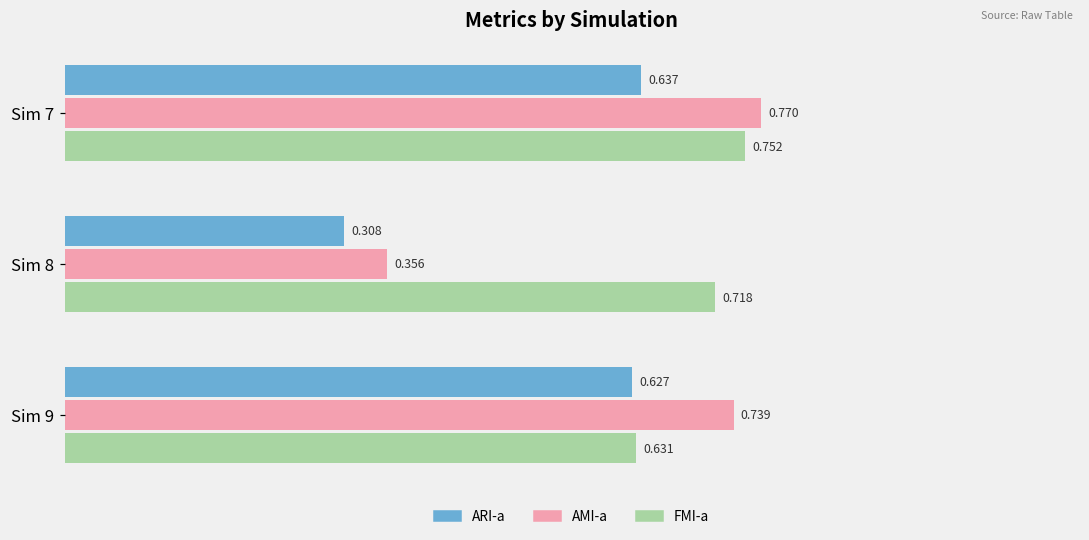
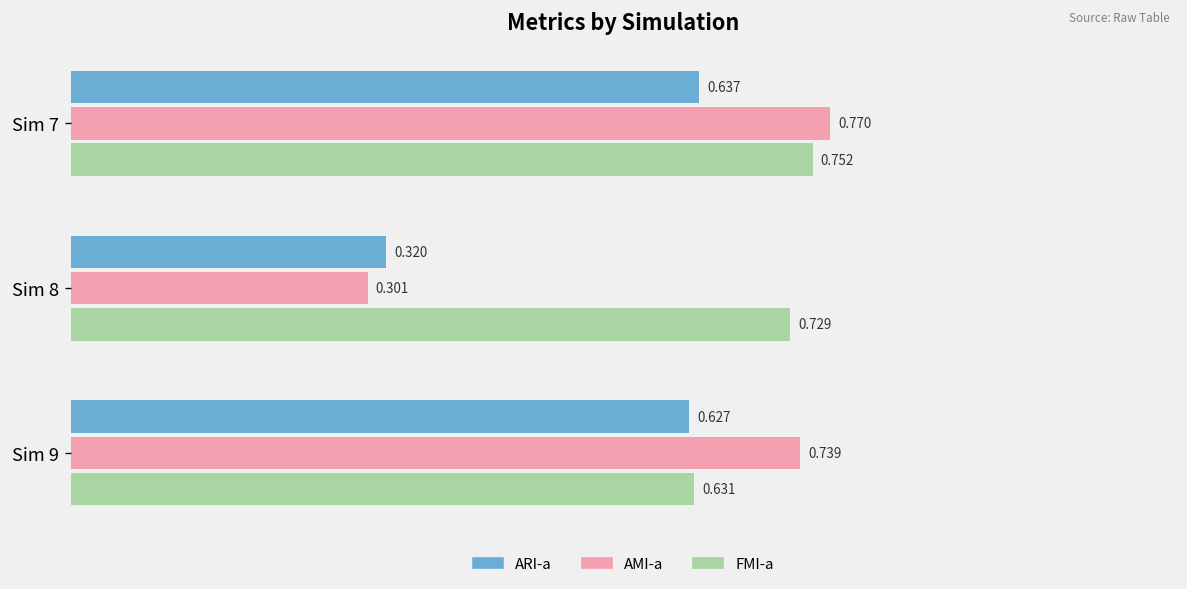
  {
    "ARI-a": {
      "Sim 7": 0.637,
-     "Sim 8": 0.308,
+     "Sim 8": 0.320,
      "Sim 9": 0.627
    },
    "AMI-a": {
      "Sim 7": 0.770,
-     "Sim 8": 0.356,
+     "Sim 8": 0.301,
      "Sim 9": 0.739
    },
    "FMI-a": {
      "Sim 7": 0.752,
-     "Sim 8": 0.718,
+     "Sim 8": 0.729,
      "Sim 9": 0.631
    }
  }
